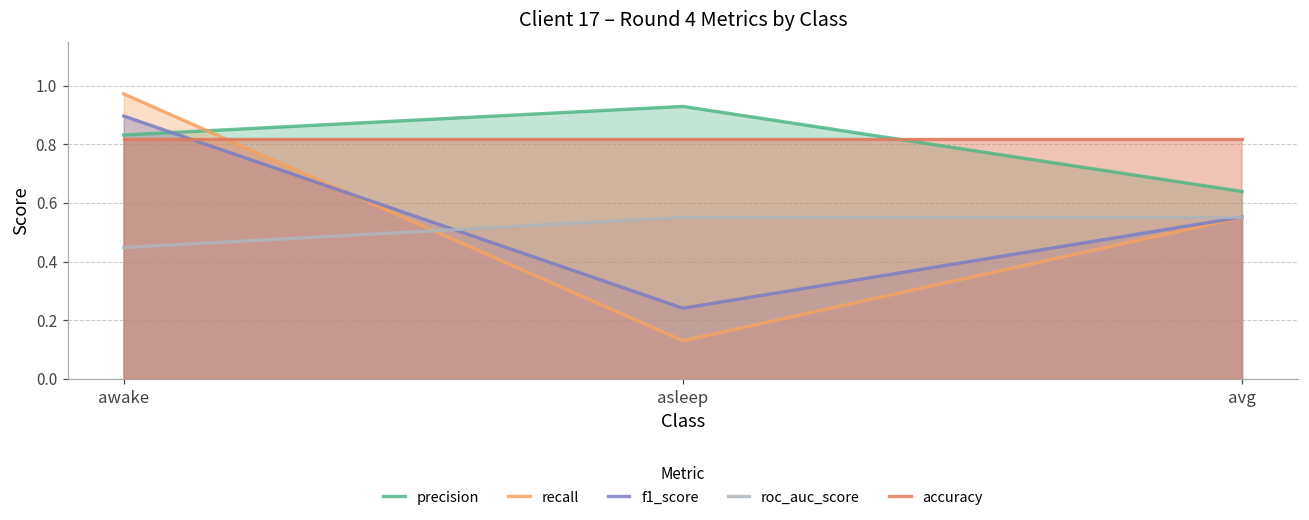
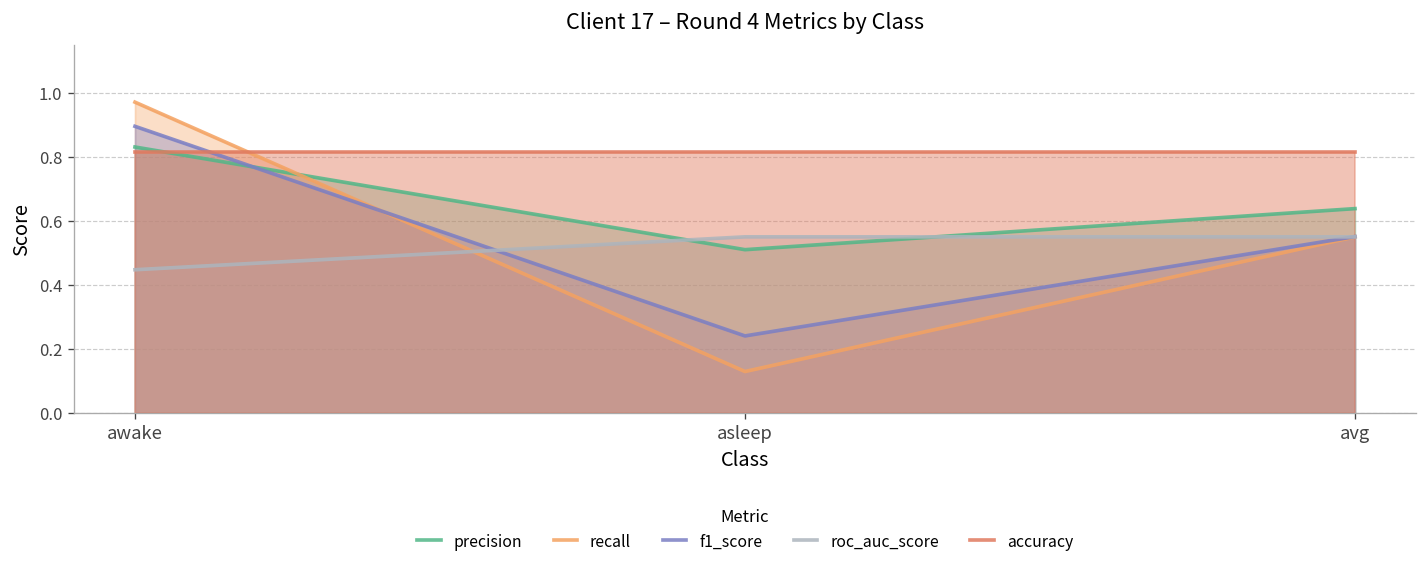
  {
    "precision": {
      "awake": 0.83,
-     "asleep": 0.93,
+     "asleep": 0.51,
      "avg": 0.64
    },
    "f1_score": {
      "awake": 0.90,
      "asleep": 0.24
    },
    "roc_auc_score": {
      "awake": 0.45,
      "asleep": 0.55
    }
  }
